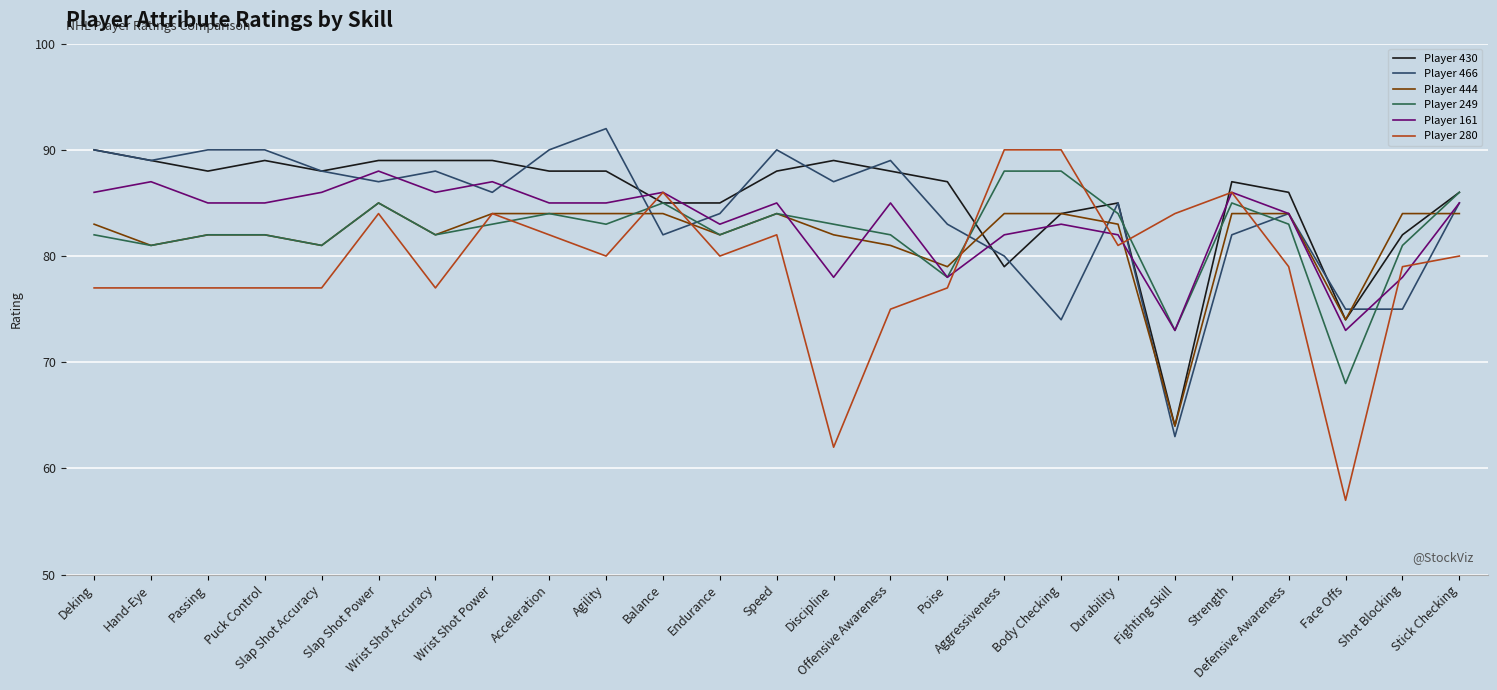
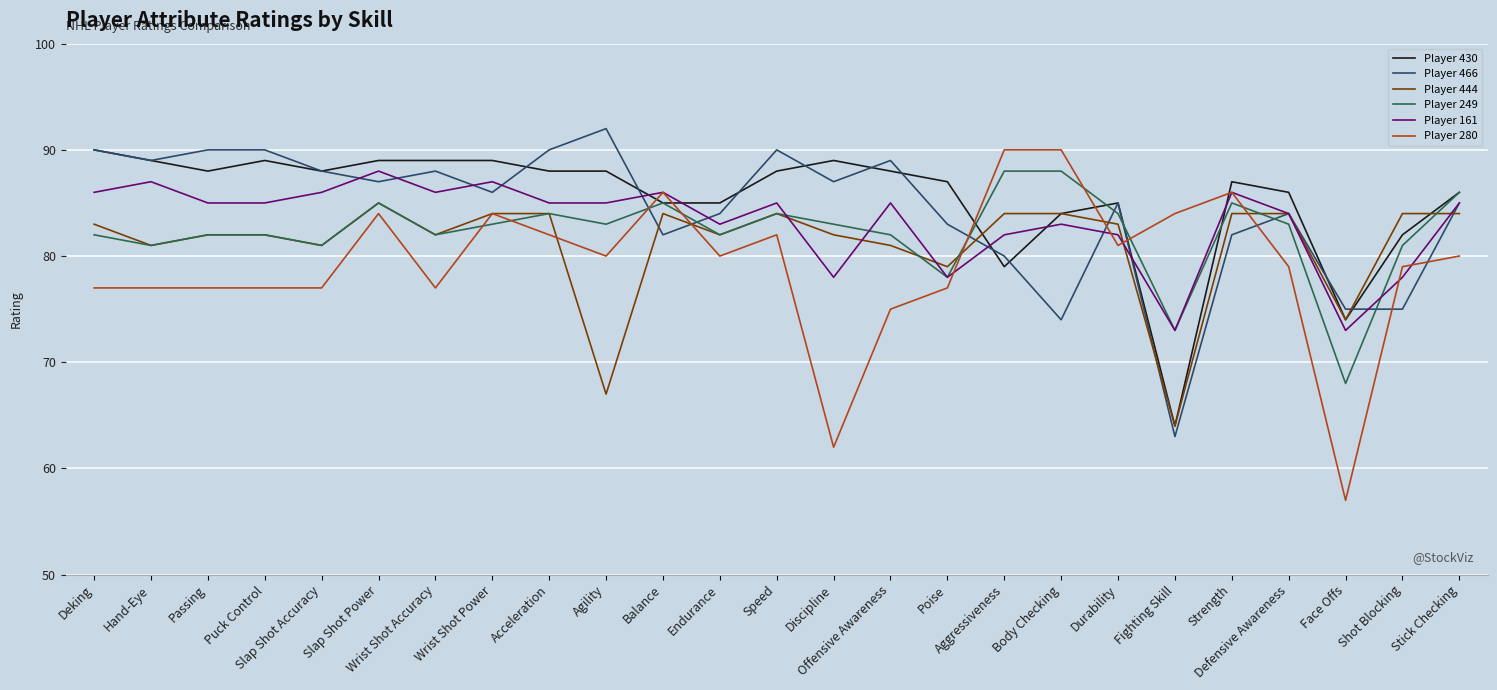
  {
    "Player 430": {
      "Passing": 88,
      "Puck Control": 89,
      "Slap Shot Power": 89,
      "Wrist Shot Accuracy": 89,
      "Wrist Shot Power": 89,
      "Acceleration": 88,
      "Agility": 88,
      "Endurance": 85,
      "Speed": 88,
      "Discipline": 89,
      "Offensive Awareness": 88,
      "Poise": 87,
      "Aggressiveness": 79,
      "Strength": 87,
      "Defensive Awareness": 86,
      "Shot Blocking": 82
    },
    "Player 444": {
      "Deking": 83,
-     "Agility": 84,
+     "Agility": 67,
      "Balance": 84,
      "Discipline": 82,
      "Offensive Awareness": 81,
      "Poise": 79,
      "Aggressiveness": 84,
      "Durability": 83,
      "Strength": 84,
      "Shot Blocking": 84,
      "Stick Checking": 84
    },
    "Player 161": {
      "Deking": 86,
      "Hand-Eye": 87,
      "Passing": 85,
      "Puck Control": 85,
      "Slap Shot Accuracy": 86,
      "Slap Shot Power": 88,
      "Wrist Shot Accuracy": 86,
      "Wrist Shot Power": 87,
      "Acceleration": 85,
      "Agility": 85,
      "Endurance": 83,
      "Speed": 85,
      "Discipline": 78,
      "Offensive Awareness": 85,
      "Aggressiveness": 82,
      "Body Checking": 83,
      "Durability": 82,
      "Face Offs": 73,
      "Shot Blocking": 78
    },
    "Player 280": {
      "Deking": 77,
      "Hand-Eye": 77,
      "Passing": 77,
      "Puck Control": 77,
      "Slap Shot Accuracy": 77,
      "Slap Shot Power": 84,
      "Wrist Shot Accuracy": 77,
      "Acceleration": 82,
      "Agility": 80,
      "Endurance": 80,
      "Speed": 82,
      "Discipline": 62,
      "Offensive Awareness": 75,
      "Poise": 77,
      "Aggressiveness": 90,
      "Body Checking": 90,
      "Durability": 81,
      "Fighting Skill": 84,
      "Defensive Awareness": 79,
      "Face Offs": 57,
      "Shot Blocking": 79,
      "Stick Checking": 80
    }
  }
